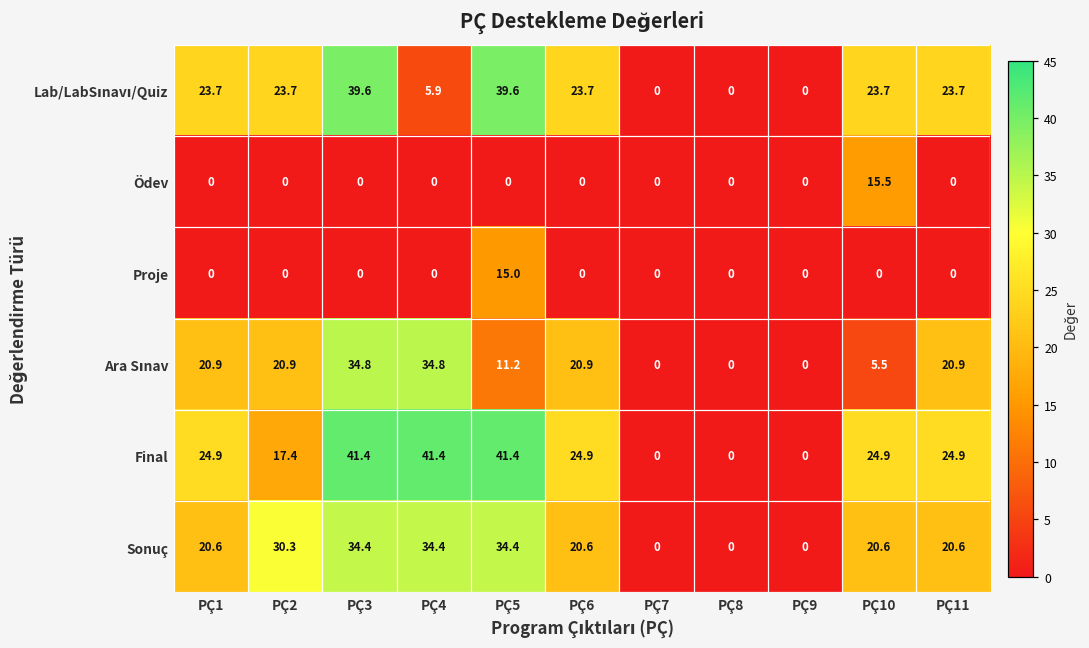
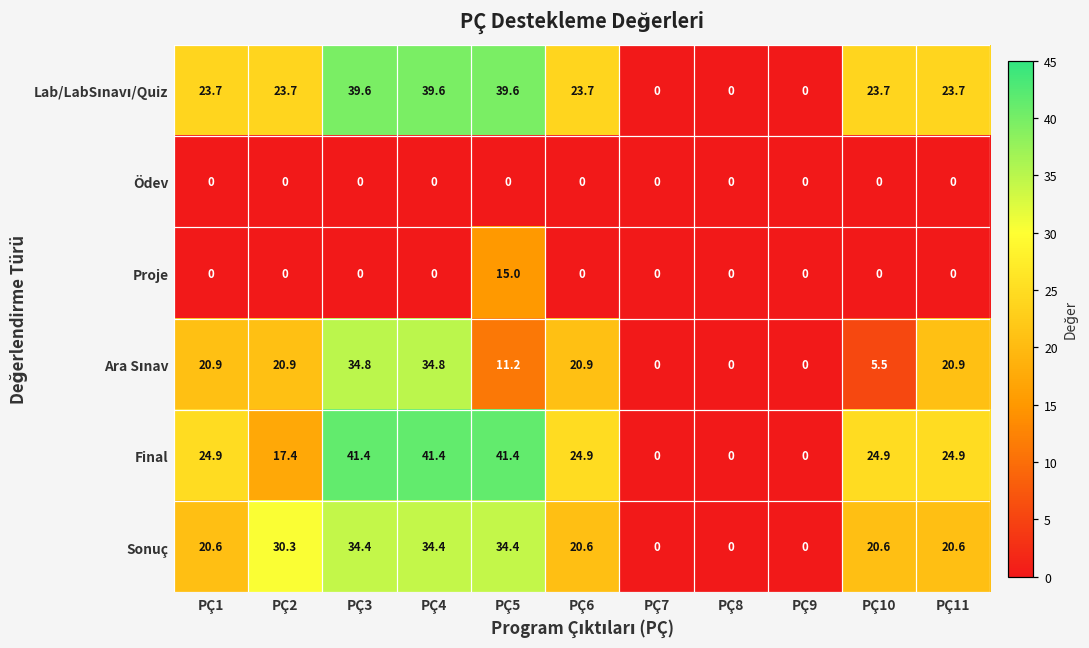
  {
    "Lab/LabSınavı/Quiz": {
      "PÇ1": 23.7,
      "PÇ2": 23.7,
      "PÇ3": 39.6,
-     "PÇ4": 5.9,
+     "PÇ4": 39.6,
      "PÇ5": 39.6,
      "PÇ6": 23.7,
      "PÇ7": 0,
      "PÇ8": 0,
      "PÇ9": 0,
      "PÇ10": 23.7,
      "PÇ11": 23.7
    },
    "Ödev": {
      "PÇ1": 0,
      "PÇ2": 0,
      "PÇ3": 0,
      "PÇ4": 0,
      "PÇ5": 0,
      "PÇ6": 0,
      "PÇ7": 0,
      "PÇ8": 0,
      "PÇ9": 0,
-     "PÇ10": 15.5,
+     "PÇ10": 0,
      "PÇ11": 0
    },
    "Proje": {
      "PÇ1": 0,
      "PÇ2": 0,
      "PÇ3": 0,
      "PÇ4": 0,
      "PÇ5": 15.0,
      "PÇ6": 0,
      "PÇ7": 0,
      "PÇ8": 0,
      "PÇ9": 0,
      "PÇ10": 0,
      "PÇ11": 0
    },
    "Ara Sınav": {
      "PÇ1": 20.9,
      "PÇ2": 20.9,
      "PÇ3": 34.8,
      "PÇ4": 34.8,
      "PÇ5": 11.2,
      "PÇ6": 20.9,
      "PÇ7": 0,
      "PÇ8": 0,
      "PÇ9": 0,
      "PÇ10": 5.5,
      "PÇ11": 20.9
    },
    "Final": {
      "PÇ1": 24.9,
      "PÇ2": 17.4,
      "PÇ3": 41.4,
      "PÇ4": 41.4,
      "PÇ5": 41.4,
      "PÇ6": 24.9,
      "PÇ7": 0,
      "PÇ8": 0,
      "PÇ9": 0,
      "PÇ10": 24.9,
      "PÇ11": 24.9
    },
    "Sonuç": {
      "PÇ1": 20.6,
      "PÇ2": 30.3,
      "PÇ3": 34.4,
      "PÇ4": 34.4,
      "PÇ5": 34.4,
      "PÇ6": 20.6,
      "PÇ7": 0,
      "PÇ8": 0,
      "PÇ9": 0,
      "PÇ10": 20.6,
      "PÇ11": 20.6
    }
  }
